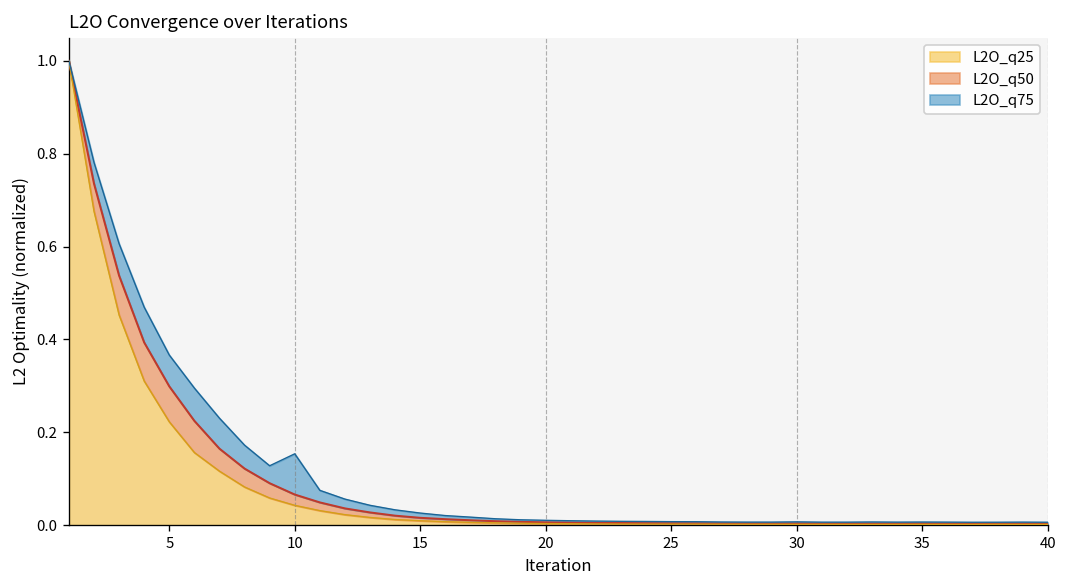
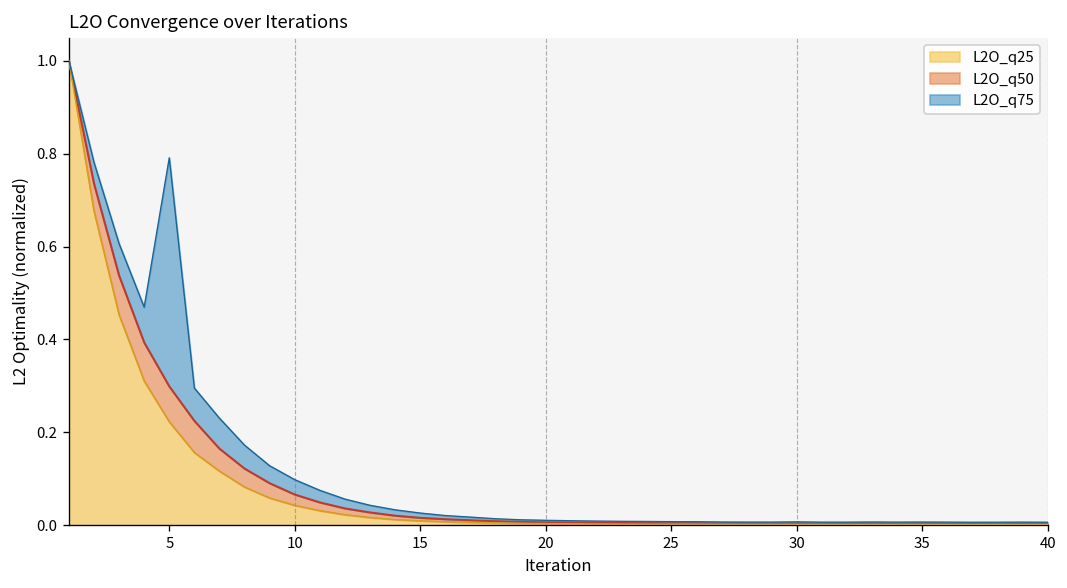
  {
    "L2O_q75": {
-     "5": 0.37,
-     "10": 0.15,
+     "5": 0.79,
+     "10": 0.10,
      "15": 0.03
    }
  }
